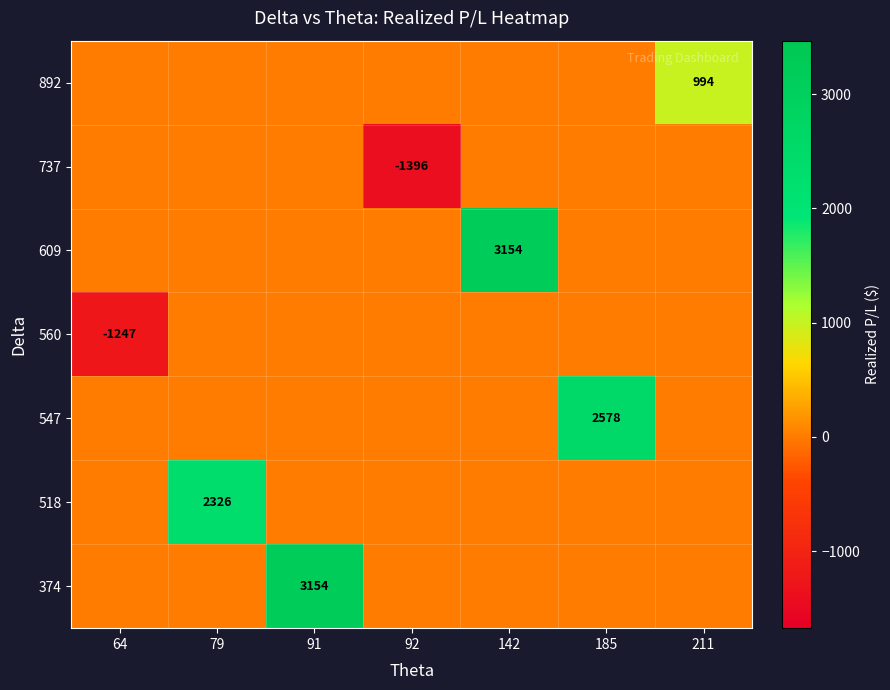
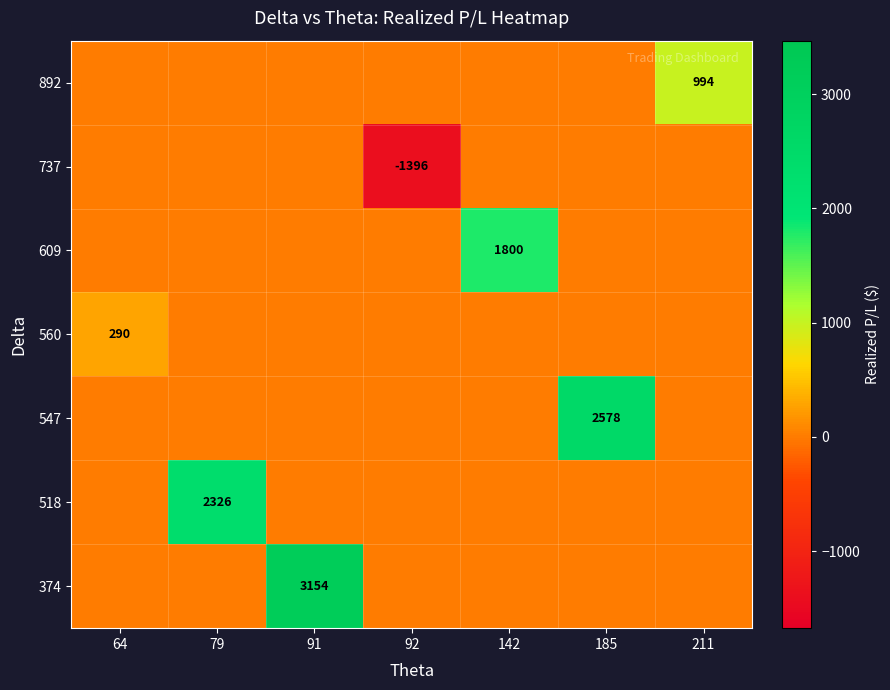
  {
    "737": {
      "92": -1396
    },
    "609": {
-     "142": 3154
+     "142": 1800
    },
    "560": {
-     "64": -1247
+     "64": 290
    },
    "547": {
      "185": 2578
    },
    "518": {
      "79": 2326
    },
    "374": {
      "91": 3154
    }
  }
